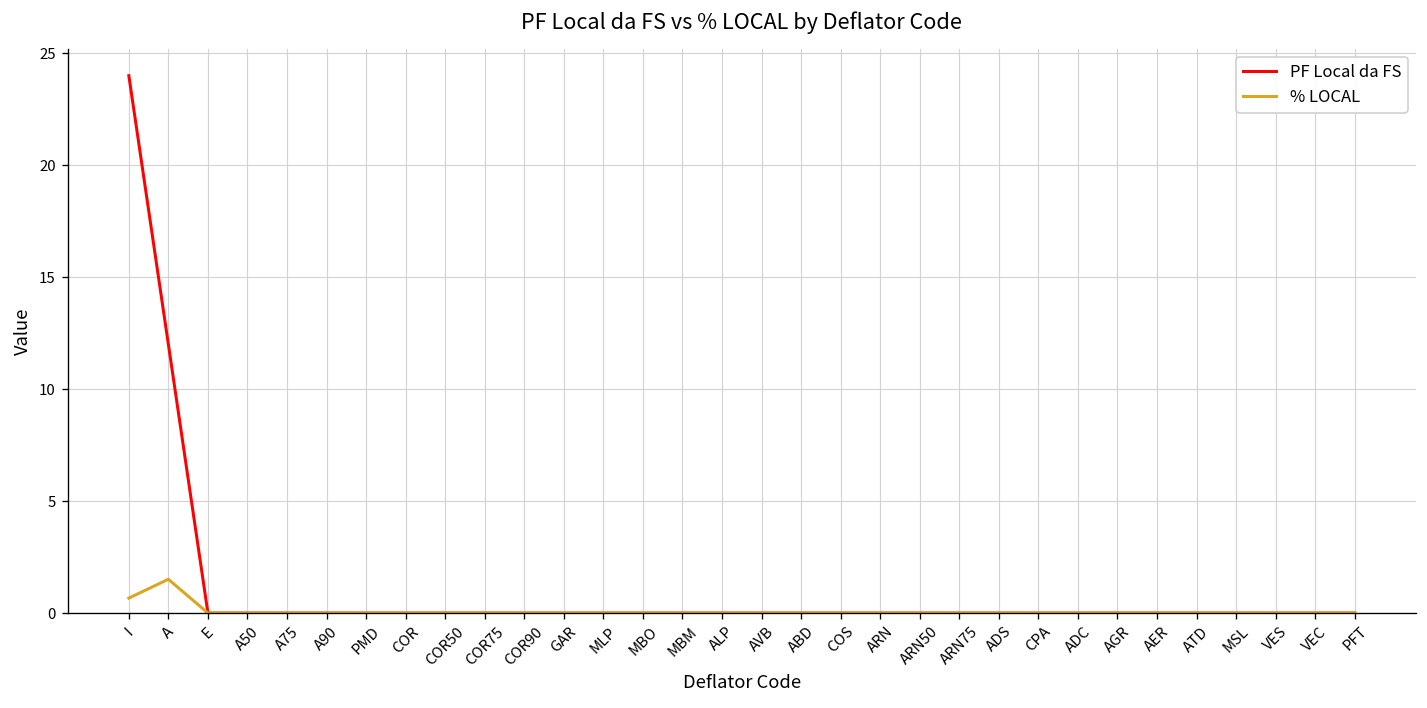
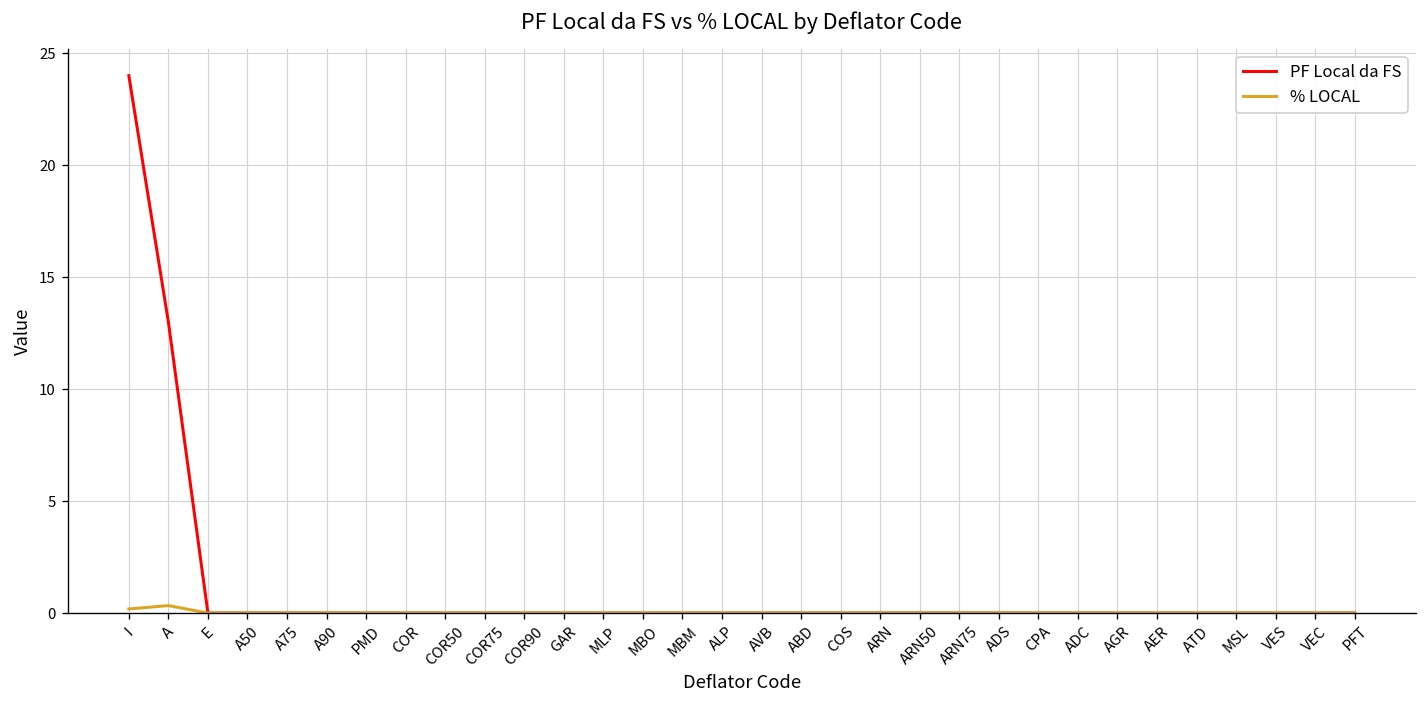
  {
    "PF Local da FS": {
      "I": 24,
-     "A": 12
+     "A": 13
    },
    "% LOCAL": {
-     "I": 0.7,
-     "A": 1.5
+     "I": 0.2,
+     "A": 0.3
    }
  }
